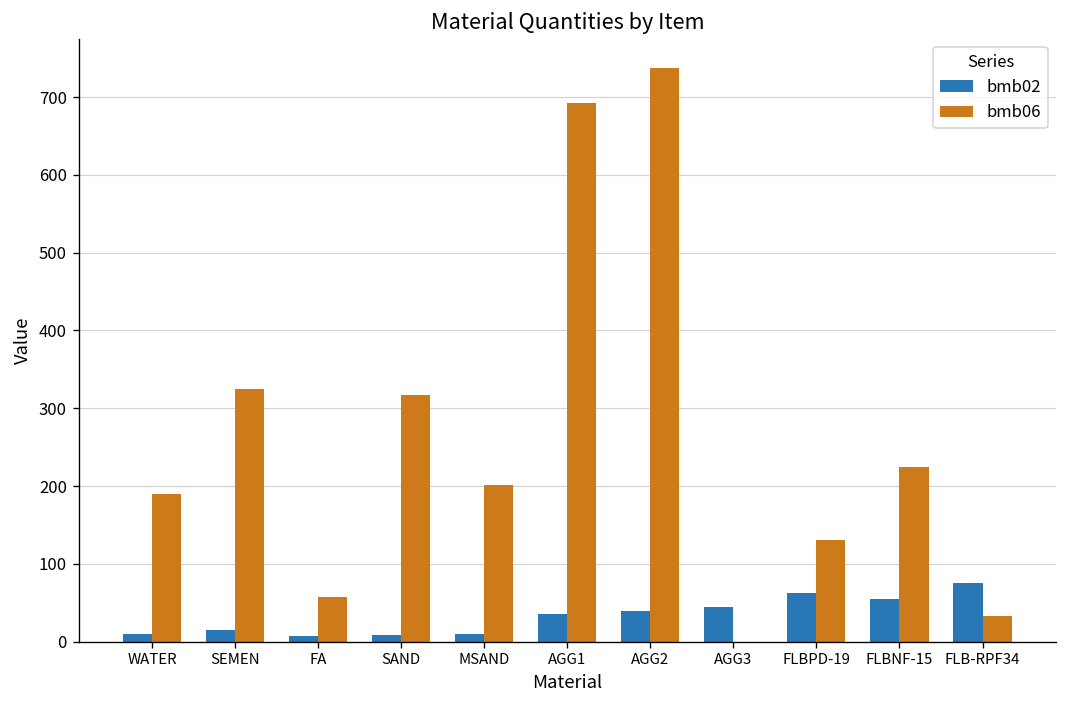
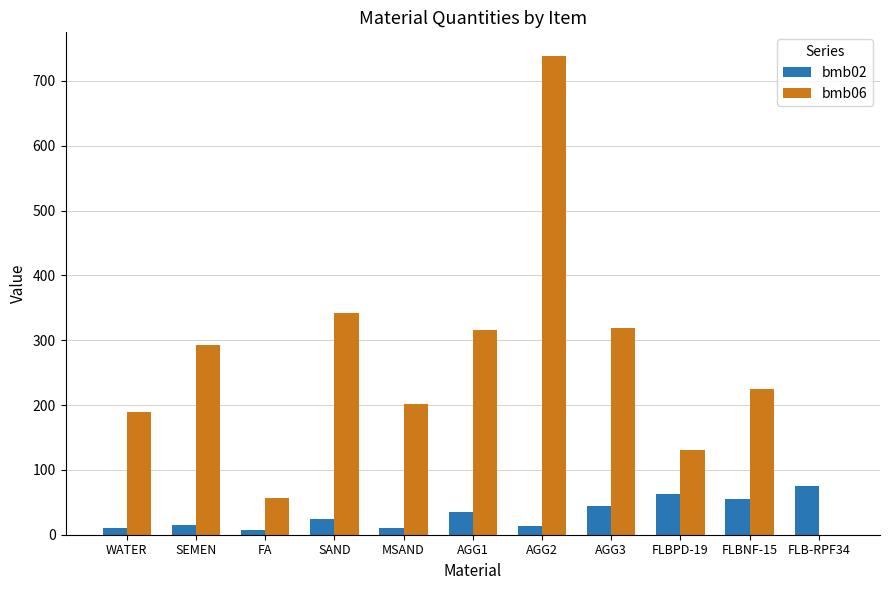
  {
    "bmb02": {
      "WATER": 10,
      "SEMEN": 20,
      "FA": 10,
-     "SAND": 10,
+     "SAND": 30,
      "MSAND": 10,
      "AGG1": 40,
-     "AGG2": 40,
+     "AGG2": 10,
      "AGG3": 50,
      "FLBPD-19": 60,
      "FLBNF-15": 60,
      "FLB-RPF34": 80
    },
    "bmb06": {
      "WATER": 190,
-     "SEMEN": 330,
+     "SEMEN": 290,
      "FA": 60,
-     "SAND": 320,
+     "SAND": 340,
      "MSAND": 200,
-     "AGG1": 690,
+     "AGG1": 320,
      "AGG2": 740,
-     "AGG3": 0,
+     "AGG3": 320,
      "FLBPD-19": 130,
      "FLBNF-15": 220,
-     "FLB-RPF34": 30
+     "FLB-RPF34": 0
    }
  }
